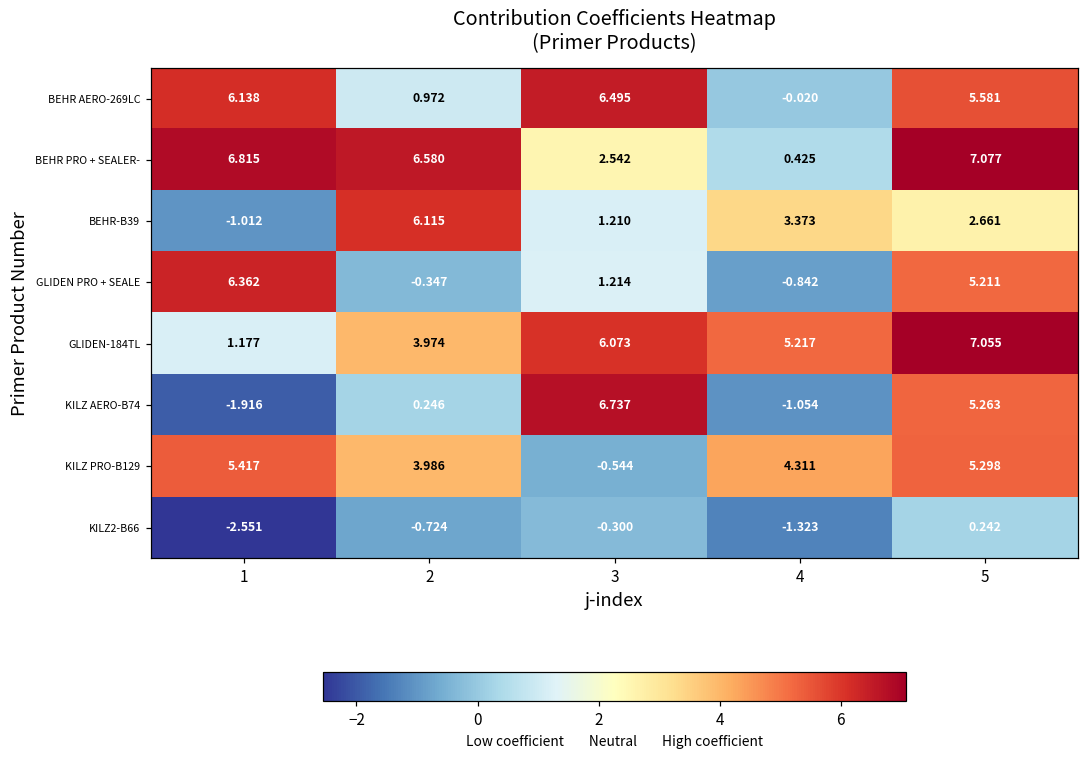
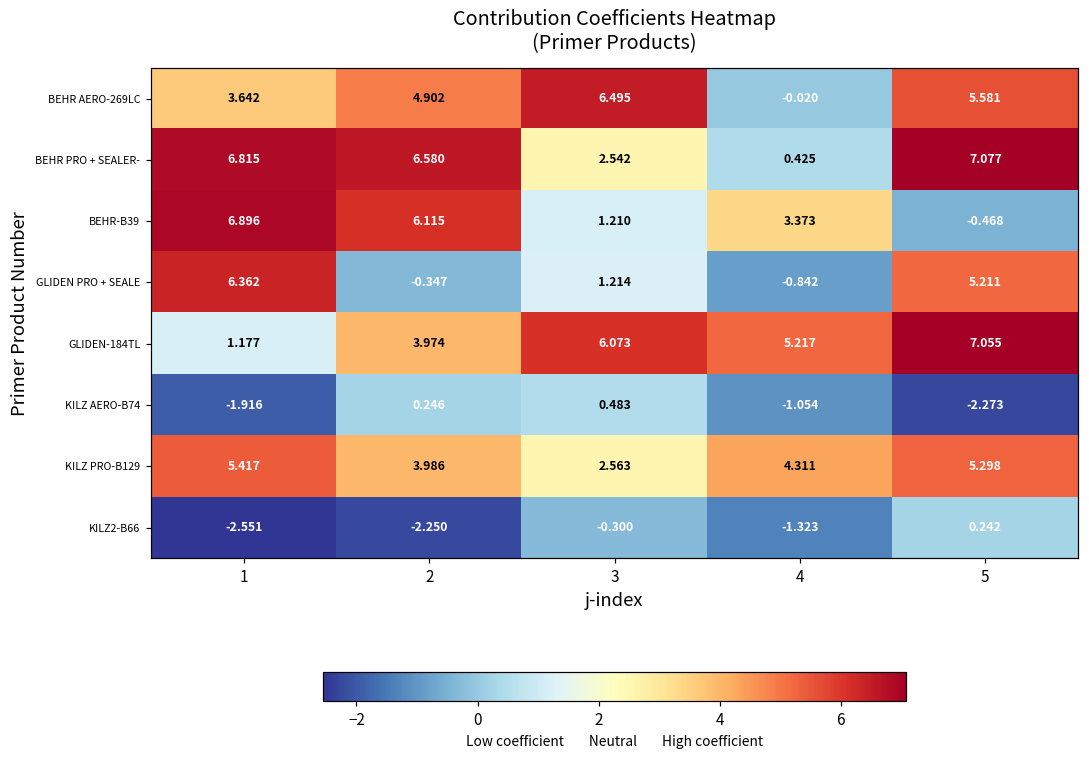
  {
    "BEHR AERO-269LC": {
-     "1": 6.138,
-     "2": 0.972,
+     "1": 3.642,
+     "2": 4.902,
      "3": 6.495,
      "4": -0.020,
      "5": 5.581
    },
    "BEHR PRO + SEALER-": {
      "1": 6.815,
      "2": 6.580,
      "3": 2.542,
      "4": 0.425,
      "5": 7.077
    },
    "BEHR-B39": {
-     "1": -1.012,
+     "1": 6.896,
      "2": 6.115,
      "3": 1.210,
      "4": 3.373,
-     "5": 2.661
+     "5": -0.468
    },
    "GLIDEN PRO + SEALE": {
      "1": 6.362,
      "2": -0.347,
      "3": 1.214,
      "4": -0.842,
      "5": 5.211
    },
    "GLIDEN-184TL": {
      "1": 1.177,
      "2": 3.974,
      "3": 6.073,
      "4": 5.217,
      "5": 7.055
    },
    "KILZ AERO-B74": {
      "1": -1.916,
      "2": 0.246,
-     "3": 6.737,
+     "3": 0.483,
      "4": -1.054,
-     "5": 5.263
+     "5": -2.273
    },
    "KILZ PRO-B129": {
      "1": 5.417,
      "2": 3.986,
-     "3": -0.544,
+     "3": 2.563,
      "4": 4.311,
      "5": 5.298
    },
    "KILZ2-B66": {
      "1": -2.551,
-     "2": -0.724,
+     "2": -2.250,
      "3": -0.300,
      "4": -1.323,
      "5": 0.242
    }
  }
